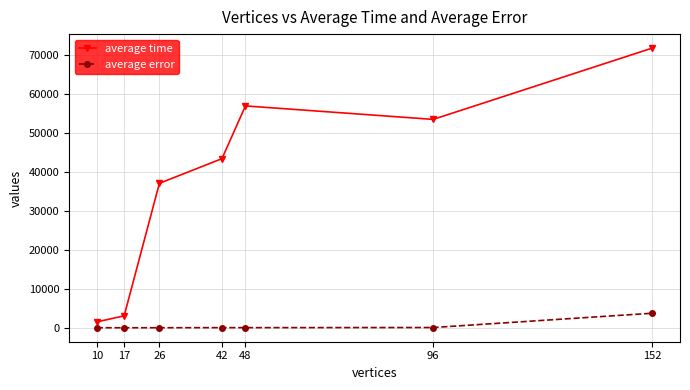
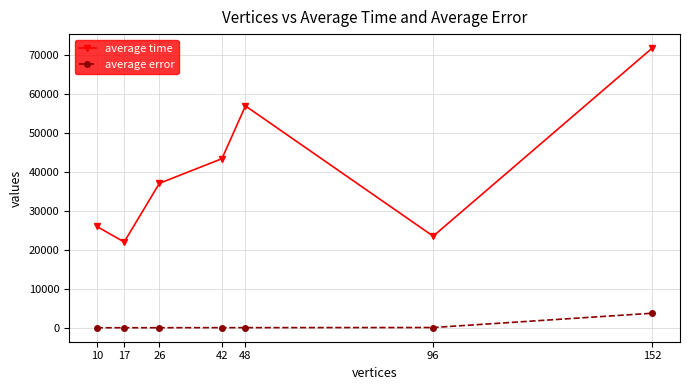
  {
    "average time": {
-     "10": 1000,
-     "17": 3000,
+     "10": 26000,
+     "17": 22000,
      "26": 37000,
      "42": 43000,
      "48": 57000,
-     "96": 54000,
+     "96": 24000,
      "152": 72000
    },
    "average error": {
      "10": 0,
      "17": 0,
      "26": 0,
      "42": 0,
      "48": 0,
      "96": 0,
      "152": 4000
    }
  }
